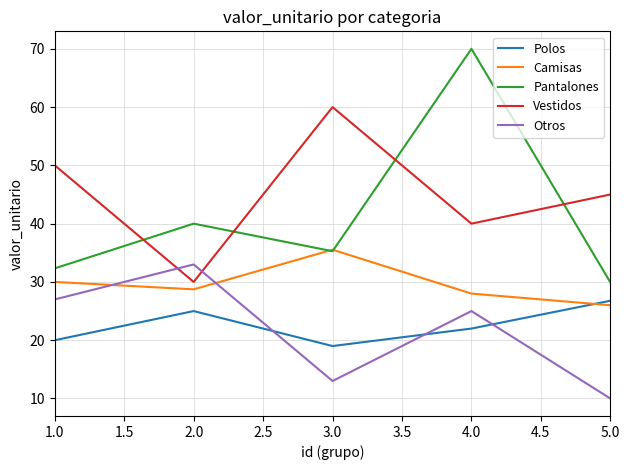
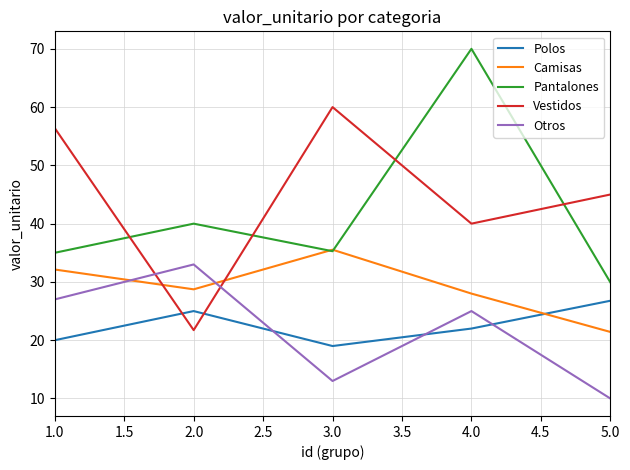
  {
    "Polos": {
      "1.0": 20,
      "2.0": 25,
      "3.0": 19,
      "4.0": 22,
      "5.0": 27
    },
    "Camisas": {
-     "1.0": 30,
+     "1.0": 32,
      "2.0": 29,
      "4.0": 28,
-     "5.0": 26
+     "5.0": 21
    },
    "Pantalones": {
-     "1.0": 32,
+     "1.0": 35,
      "2.0": 40,
      "4.0": 70,
      "5.0": 30
    },
    "Vestidos": {
-     "1.0": 50,
-     "2.0": 30,
+     "1.0": 56,
+     "2.0": 22,
      "3.0": 60,
      "4.0": 40,
      "5.0": 45
    },
    "Otros": {
      "1.0": 27,
      "2.0": 33,
      "3.0": 13,
      "4.0": 25,
      "5.0": 10
    }
  }
